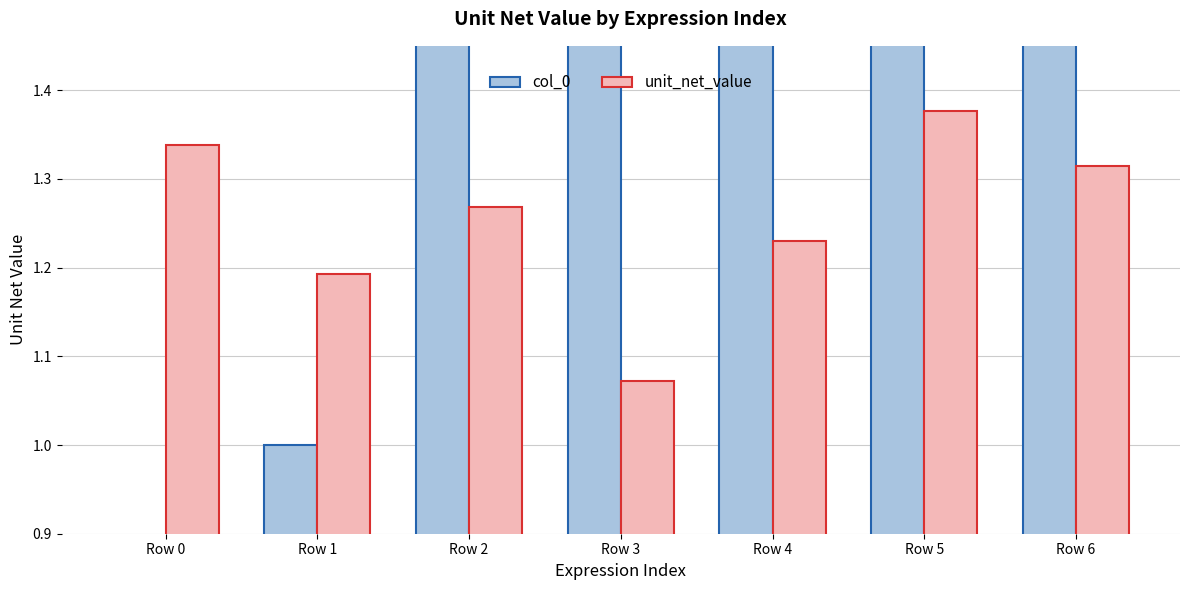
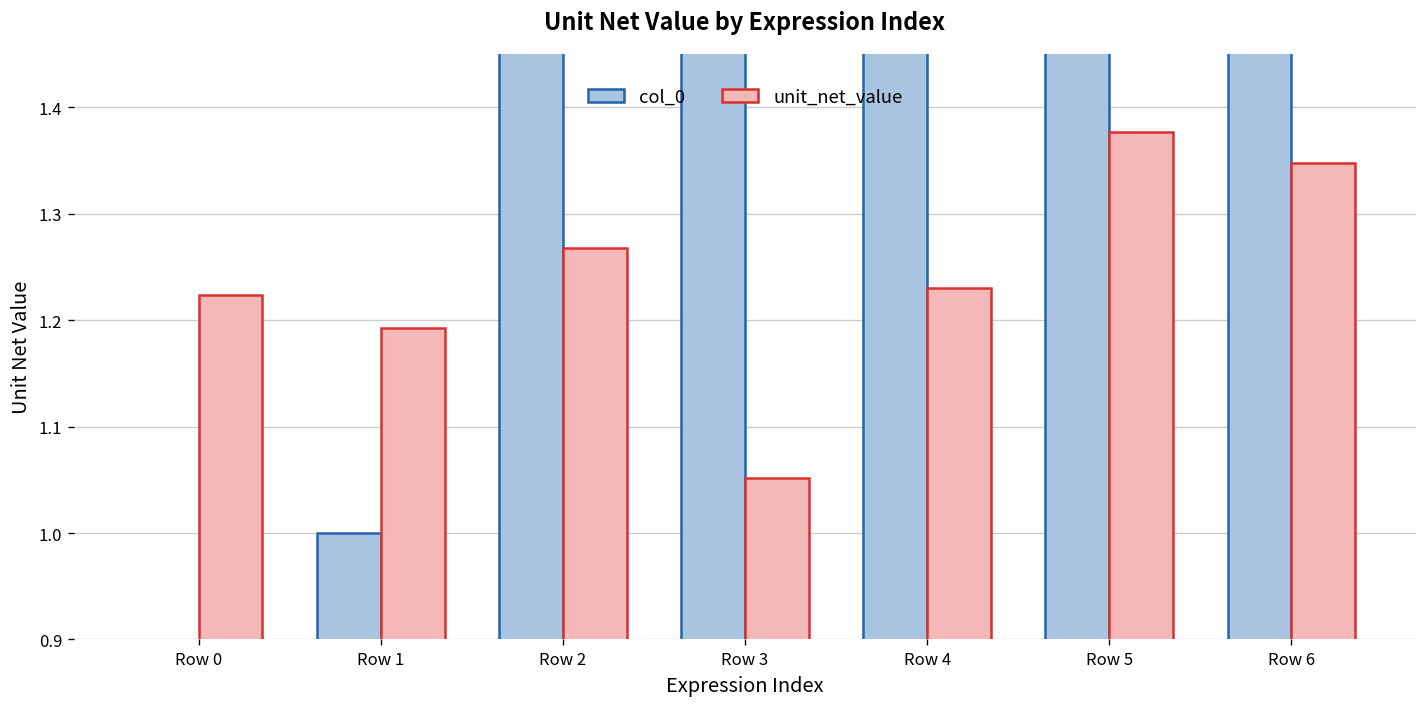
  {
    "col_0": {
      "Row 1": 1.00
    },
    "unit_net_value": {
-     "Row 0": 1.34,
+     "Row 0": 1.22,
      "Row 1": 1.19,
      "Row 2": 1.27,
-     "Row 3": 1.07,
+     "Row 3": 1.05,
      "Row 4": 1.23,
      "Row 5": 1.38,
-     "Row 6": 1.31
+     "Row 6": 1.35
    }
  }
